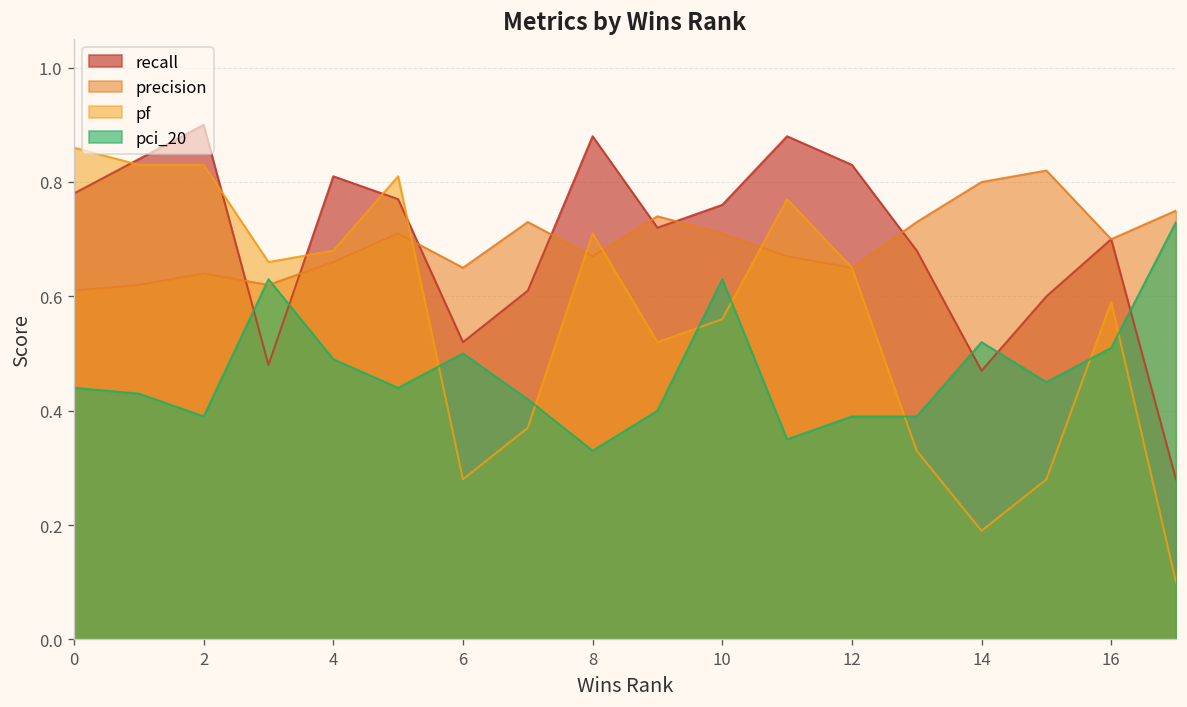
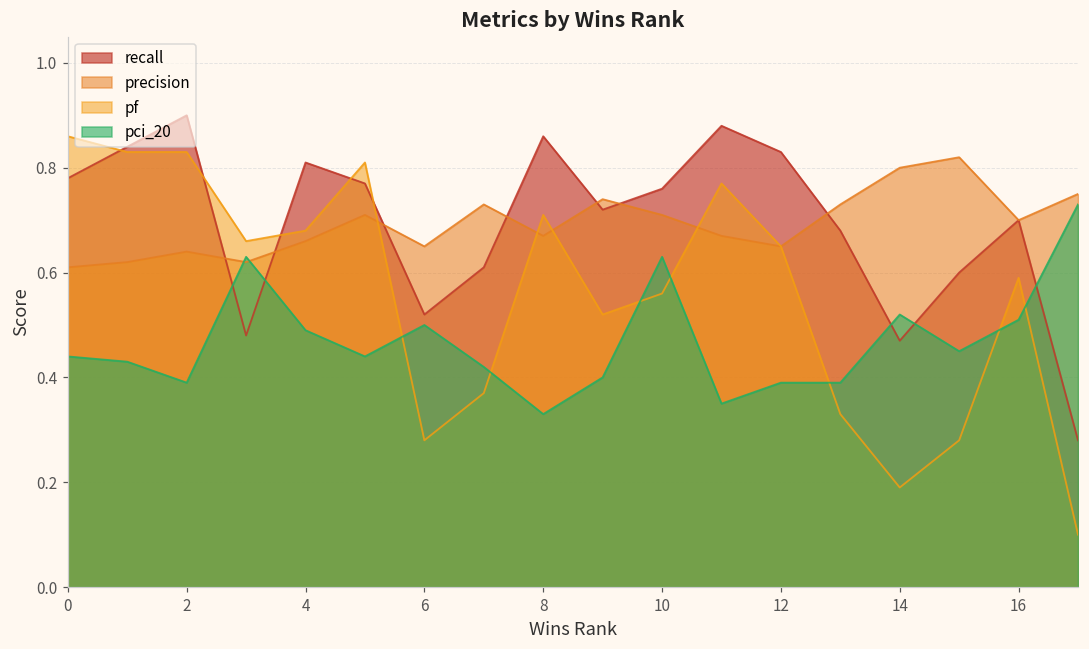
  {
    "recall": {
      "0": 0.78,
      "4": 0.81,
      "6": 0.52,
-     "8": 0.88,
+     "8": 0.86,
      "10": 0.76,
      "12": 0.83,
      "14": 0.47
    },
    "pci_20": {
      "0": 0.44,
      "2": 0.39,
      "4": 0.49,
      "6": 0.50,
      "8": 0.33,
      "10": 0.63,
      "12": 0.39,
      "14": 0.52,
      "16": 0.51
    }
  }
